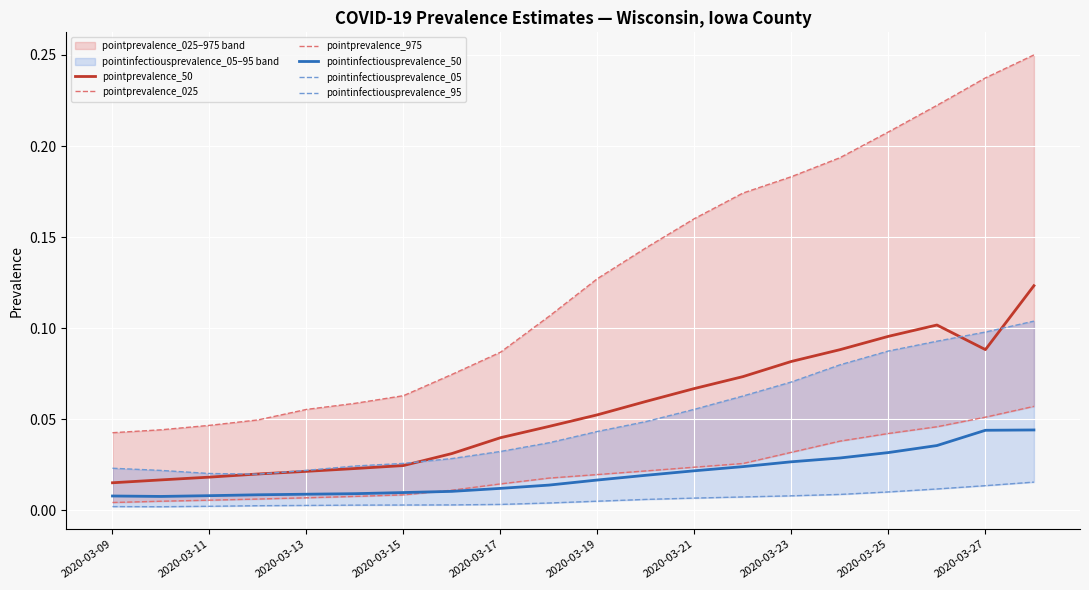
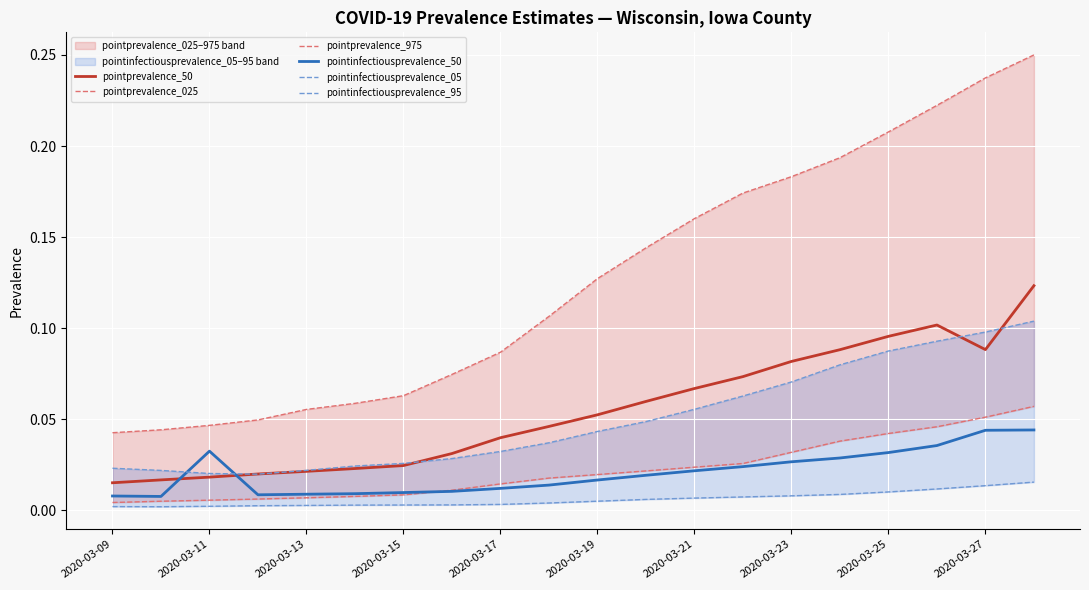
  {
    "pointprevalence_50": {
      "2020-03-09": 0.015,
      "2020-03-11": 0.018,
      "2020-03-17": 0.040,
      "2020-03-19": 0.052,
      "2020-03-21": 0.067,
      "2020-03-23": 0.082,
      "2020-03-25": 0.096,
      "2020-03-27": 0.088
    },
    "pointinfectiousprevalence_50": {
      "2020-03-09": 0.008,
-     "2020-03-11": 0.008,
+     "2020-03-11": 0.032,
      "2020-03-13": 0.009,
      "2020-03-17": 0.012,
      "2020-03-19": 0.017,
      "2020-03-21": 0.022,
      "2020-03-23": 0.027,
      "2020-03-25": 0.032,
      "2020-03-27": 0.044
    }
  }
